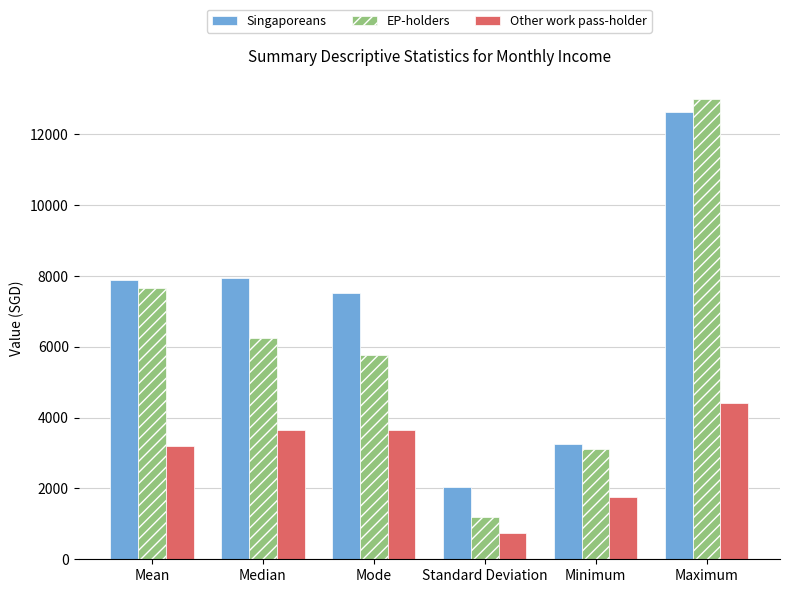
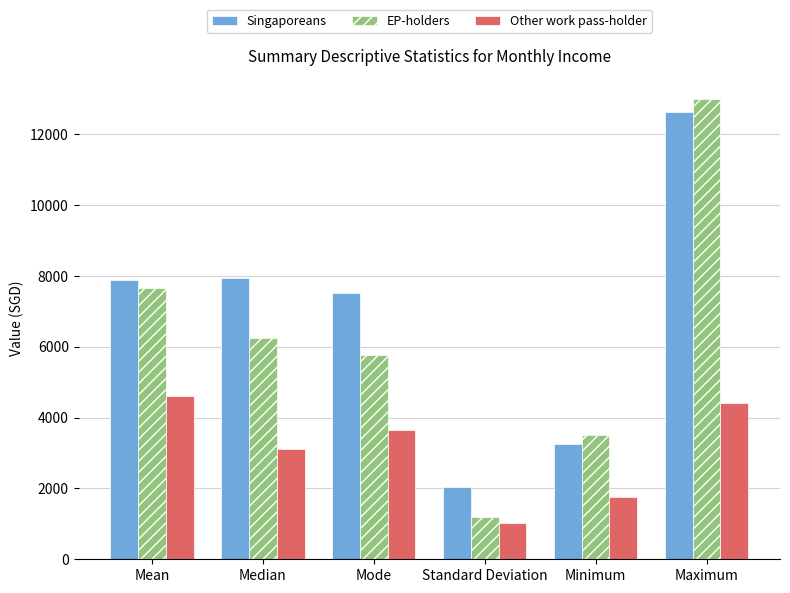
  {
    "Singaporeans": {
      "Mean": 7900,
      "Median": 7900,
      "Mode": 7500,
      "Standard Deviation": 2100,
      "Minimum": 3300,
      "Maximum": 12600
    },
    "EP-holders": {
      "Mean": 7600,
      "Median": 6200,
      "Mode": 5800,
      "Standard Deviation": 1200,
-     "Minimum": 3100,
+     "Minimum": 3500,
      "Maximum": 13000
    },
    "Other work pass-holder": {
-     "Mean": 3200,
-     "Median": 3600,
+     "Mean": 4600,
+     "Median": 3100,
      "Mode": 3700,
-     "Standard Deviation": 700,
+     "Standard Deviation": 1000,
      "Minimum": 1800,
      "Maximum": 4400
    }
  }
